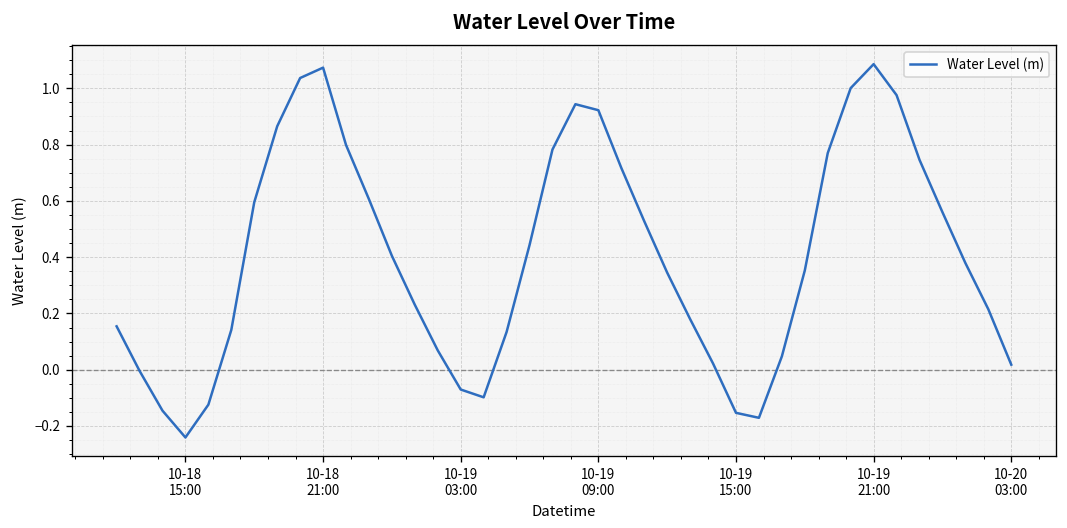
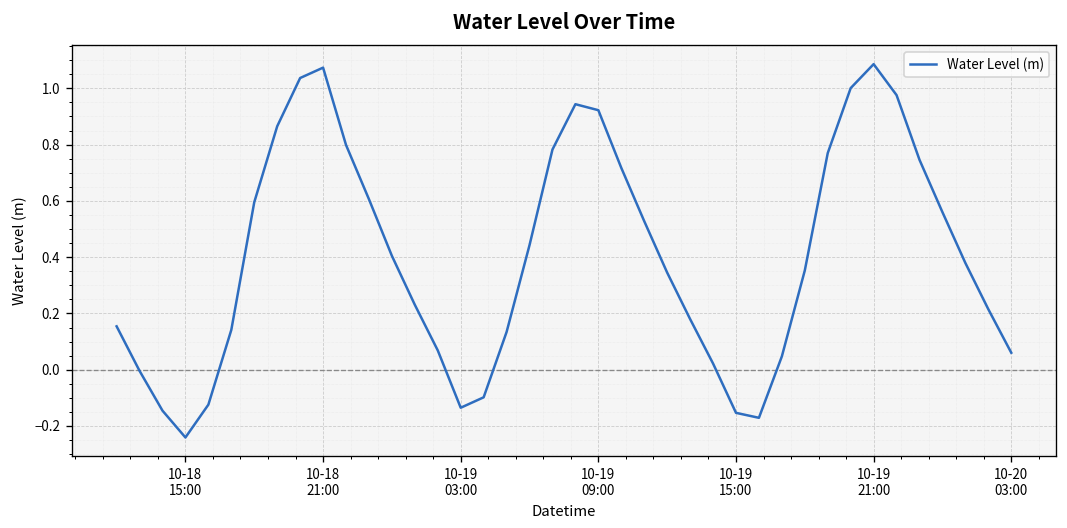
  {
    "10-18 15:00": -0.24,
    "10-18 21:00": 1.07,
-   "10-19 03:00": -0.07,
+   "10-19 03:00": -0.14,
    "10-19 09:00": 0.92,
    "10-19 15:00": -0.15,
    "10-19 21:00": 1.09,
-   "10-20 03:00": 0.02
+   "10-20 03:00": 0.06
  }
